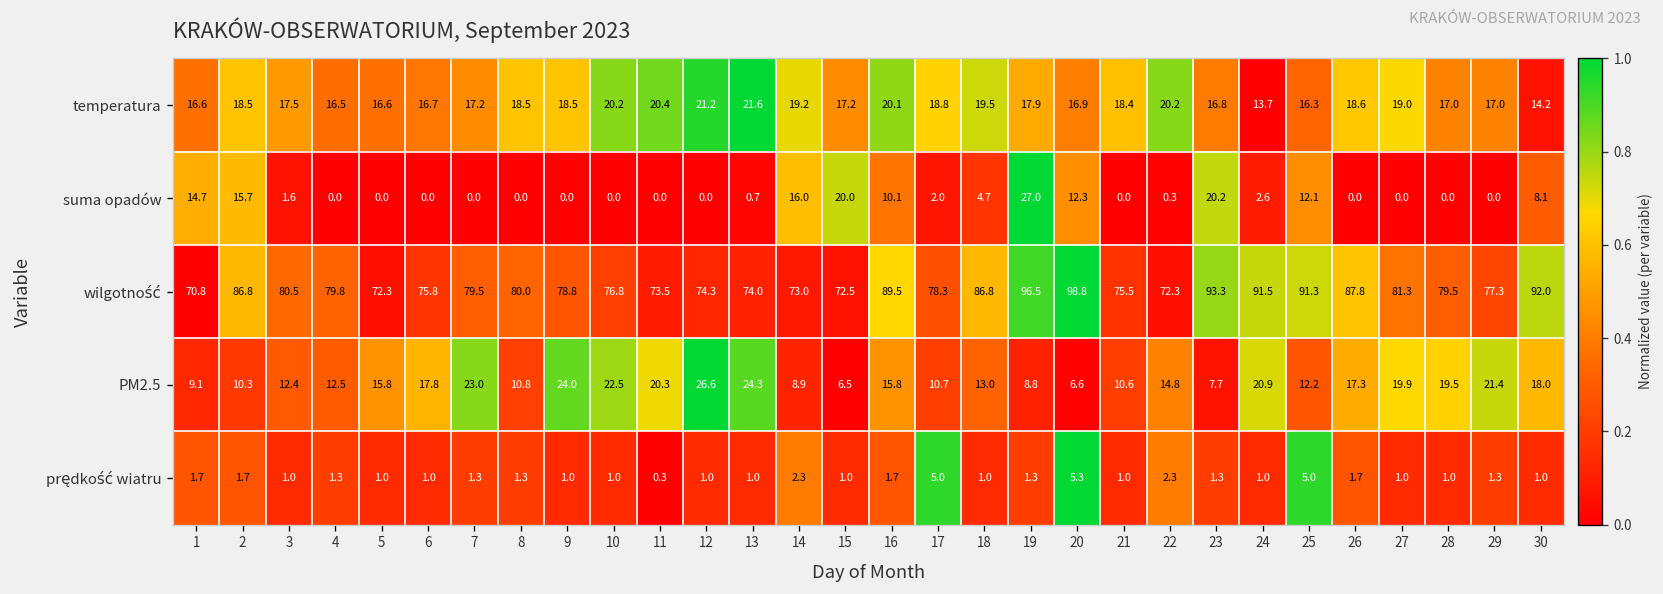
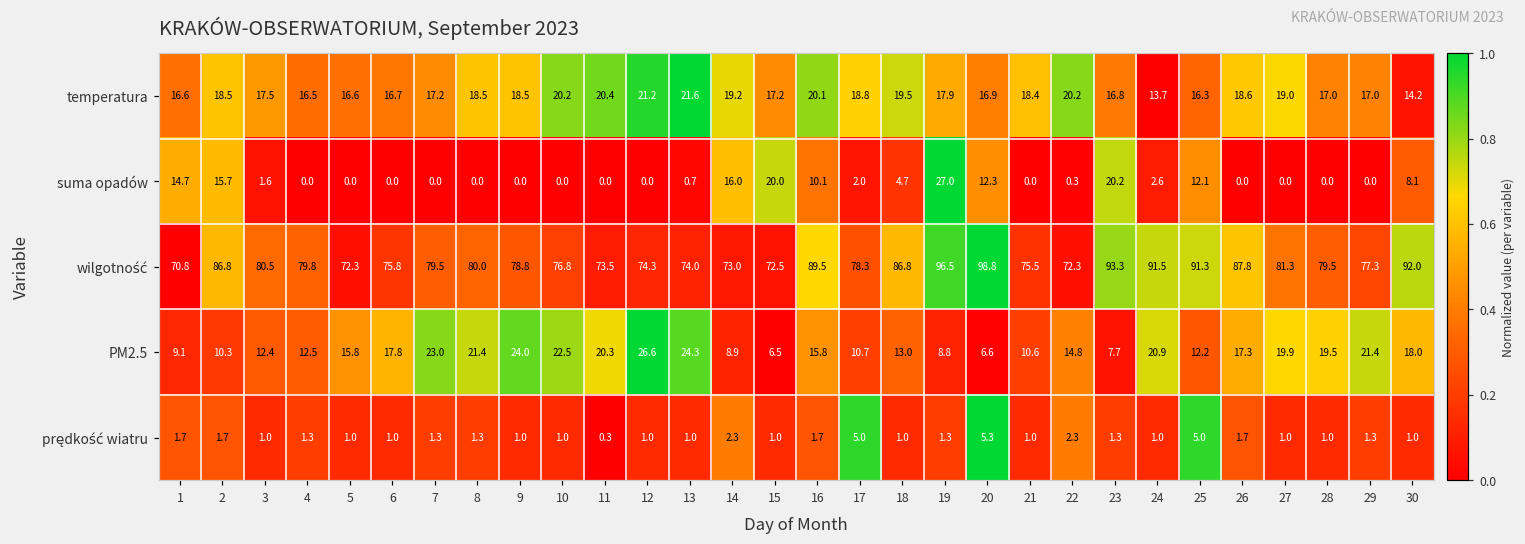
  {
    "temperatura": {
      "1": 16.6,
      "2": 18.5,
      "3": 17.5,
      "4": 16.5,
      "5": 16.6,
      "6": 16.7,
      "7": 17.2,
      "8": 18.5,
      "9": 18.5,
      "10": 20.2,
      "11": 20.4,
      "12": 21.2,
      "13": 21.6,
      "14": 19.2,
      "15": 17.2,
      "16": 20.1,
      "17": 18.8,
      "18": 19.5,
      "19": 17.9,
      "20": 16.9,
      "21": 18.4,
      "22": 20.2,
      "23": 16.8,
      "24": 13.7,
      "25": 16.3,
      "26": 18.6,
      "27": 19.0,
      "28": 17.0,
      "29": 17.0,
      "30": 14.2
    },
    "suma opadów": {
      "1": 14.7,
      "2": 15.7,
      "3": 1.6,
      "4": 0.0,
      "5": 0.0,
      "6": 0.0,
      "7": 0.0,
      "8": 0.0,
      "9": 0.0,
      "10": 0.0,
      "11": 0.0,
      "12": 0.0,
      "13": 0.7,
      "14": 16.0,
      "15": 20.0,
      "16": 10.1,
      "17": 2.0,
      "18": 4.7,
      "19": 27.0,
      "20": 12.3,
      "21": 0.0,
      "22": 0.3,
      "23": 20.2,
      "24": 2.6,
      "25": 12.1,
      "26": 0.0,
      "27": 0.0,
      "28": 0.0,
      "29": 0.0,
      "30": 8.1
    },
    "wilgotność": {
      "1": 70.8,
      "2": 86.8,
      "3": 80.5,
      "4": 79.8,
      "5": 72.3,
      "6": 75.8,
      "7": 79.5,
      "8": 80.0,
      "9": 78.8,
      "10": 76.8,
      "11": 73.5,
      "12": 74.3,
      "13": 74.0,
      "14": 73.0,
      "15": 72.5,
      "16": 89.5,
      "17": 78.3,
      "18": 86.8,
      "19": 96.5,
      "20": 98.8,
      "21": 75.5,
      "22": 72.3,
      "23": 93.3,
      "24": 91.5,
      "25": 91.3,
      "26": 87.8,
      "27": 81.3,
      "28": 79.5,
      "29": 77.3,
      "30": 92.0
    },
    "PM2.5": {
      "1": 9.1,
      "2": 10.3,
      "3": 12.4,
      "4": 12.5,
      "5": 15.8,
      "6": 17.8,
      "7": 23.0,
-     "8": 10.8,
+     "8": 21.4,
      "9": 24.0,
      "10": 22.5,
      "11": 20.3,
      "12": 26.6,
      "13": 24.3,
      "14": 8.9,
      "15": 6.5,
      "16": 15.8,
      "17": 10.7,
      "18": 13.0,
      "19": 8.8,
      "20": 6.6,
      "21": 10.6,
      "22": 14.8,
      "23": 7.7,
      "24": 20.9,
      "25": 12.2,
      "26": 17.3,
      "27": 19.9,
      "28": 19.5,
      "29": 21.4,
      "30": 18.0
    },
    "prędkość wiatru": {
      "1": 1.7,
      "2": 1.7,
      "3": 1.0,
      "4": 1.3,
      "5": 1.0,
      "6": 1.0,
      "7": 1.3,
      "8": 1.3,
      "9": 1.0,
      "10": 1.0,
      "11": 0.3,
      "12": 1.0,
      "13": 1.0,
      "14": 2.3,
      "15": 1.0,
      "16": 1.7,
      "17": 5.0,
      "18": 1.0,
      "19": 1.3,
      "20": 5.3,
      "21": 1.0,
      "22": 2.3,
      "23": 1.3,
      "24": 1.0,
      "25": 5.0,
      "26": 1.7,
      "27": 1.0,
      "28": 1.0,
      "29": 1.3,
      "30": 1.0
    }
  }
